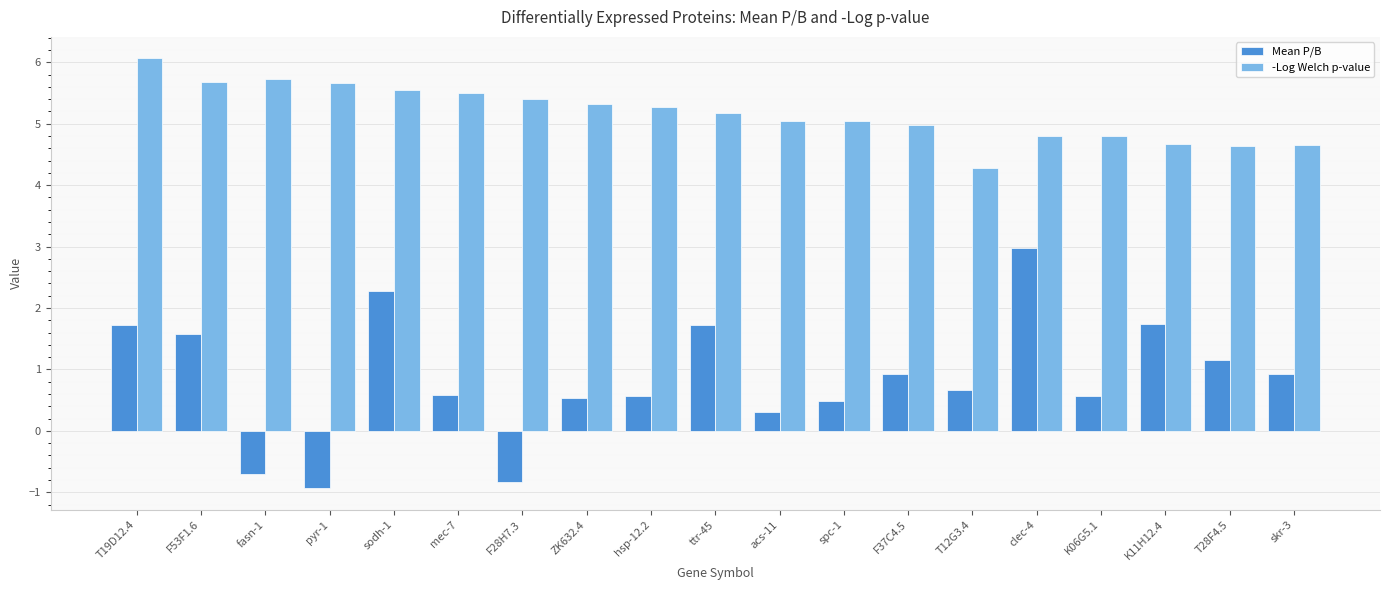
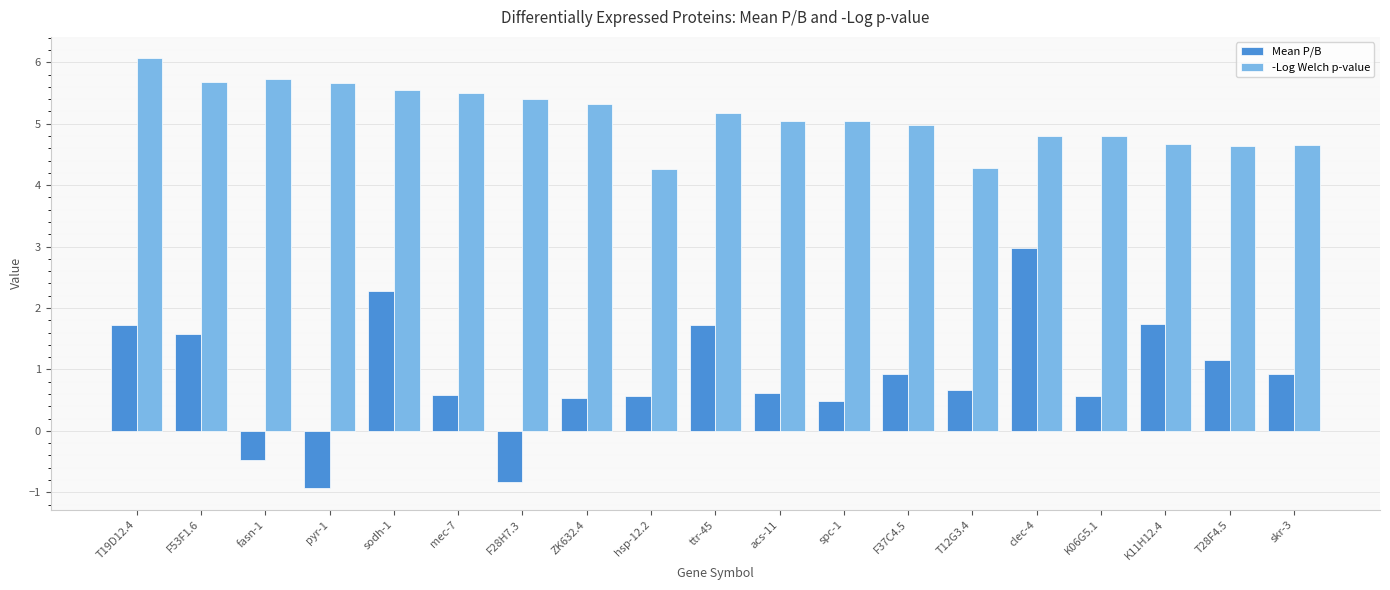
  {
    "Mean P/B": {
      "T19D12.4": 1.7,
      "F53F1.6": 1.6,
-     "fasn-1": -0.7,
+     "fasn-1": -0.5,
      "pyr-1": -0.9,
      "sodh-1": 2.3,
      "mec-7": 0.6,
      "F28H7.3": -0.8,
      "ZK632.4": 0.5,
      "hsp-12.2": 0.6,
      "ttr-45": 1.7,
-     "acs-11": 0.3,
+     "acs-11": 0.6,
      "spc-1": 0.5,
      "F37C4.5": 0.9,
      "T12G3.4": 0.7,
      "clec-4": 3.0,
      "K06G5.1": 0.6,
      "K11H12.4": 1.7,
      "T28F4.5": 1.1,
      "skr-3": 0.9
    },
    "-Log Welch p-value": {
      "T19D12.4": 6.1,
      "F53F1.6": 5.7,
      "fasn-1": 5.7,
      "pyr-1": 5.7,
      "sodh-1": 5.5,
      "mec-7": 5.5,
      "F28H7.3": 5.4,
      "ZK632.4": 5.3,
-     "hsp-12.2": 5.3,
+     "hsp-12.2": 4.3,
      "ttr-45": 5.2,
      "acs-11": 5.0,
      "spc-1": 5.0,
      "F37C4.5": 5.0,
      "T12G3.4": 4.3,
      "clec-4": 4.8,
      "K06G5.1": 4.8,
      "K11H12.4": 4.7,
      "T28F4.5": 4.6,
      "skr-3": 4.7
    }
  }
